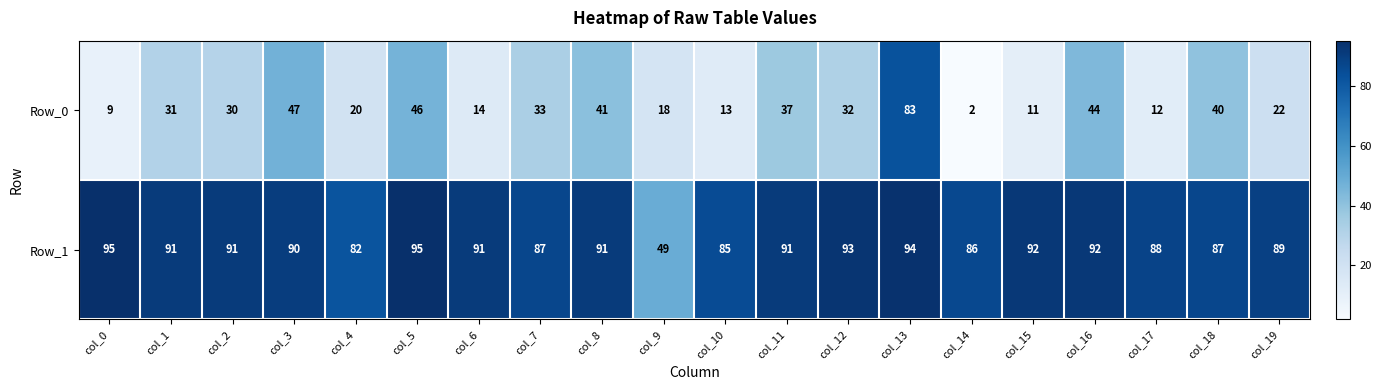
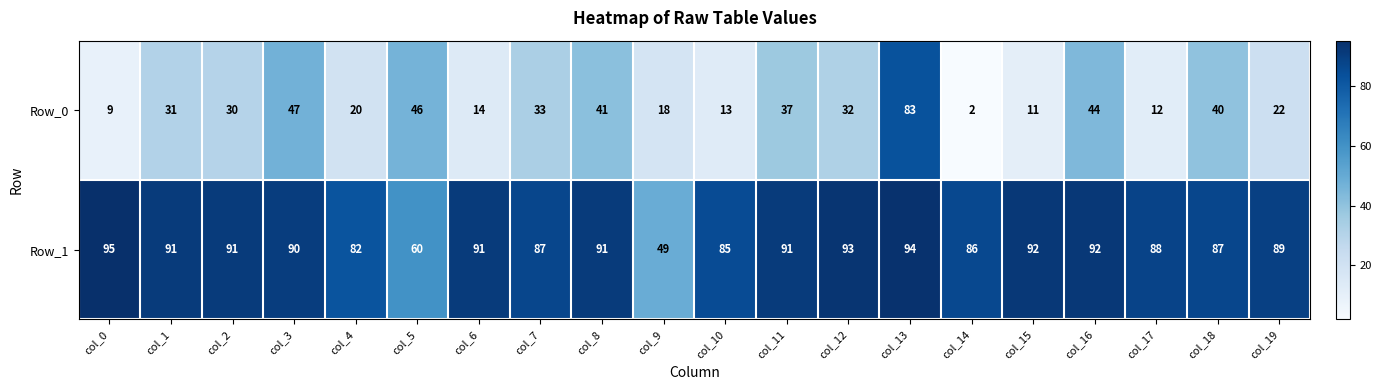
  {
    "Row_0": {
      "col_0": 9,
      "col_1": 31,
      "col_2": 30,
      "col_3": 47,
      "col_4": 20,
      "col_5": 46,
      "col_6": 14,
      "col_7": 33,
      "col_8": 41,
      "col_9": 18,
      "col_10": 13,
      "col_11": 37,
      "col_12": 32,
      "col_13": 83,
      "col_14": 2,
      "col_15": 11,
      "col_16": 44,
      "col_17": 12,
      "col_18": 40,
      "col_19": 22
    },
    "Row_1": {
      "col_0": 95,
      "col_1": 91,
      "col_2": 91,
      "col_3": 90,
      "col_4": 82,
-     "col_5": 95,
+     "col_5": 60,
      "col_6": 91,
      "col_7": 87,
      "col_8": 91,
      "col_9": 49,
      "col_10": 85,
      "col_11": 91,
      "col_12": 93,
      "col_13": 94,
      "col_14": 86,
      "col_15": 92,
      "col_16": 92,
      "col_17": 88,
      "col_18": 87,
      "col_19": 89
    }
  }
